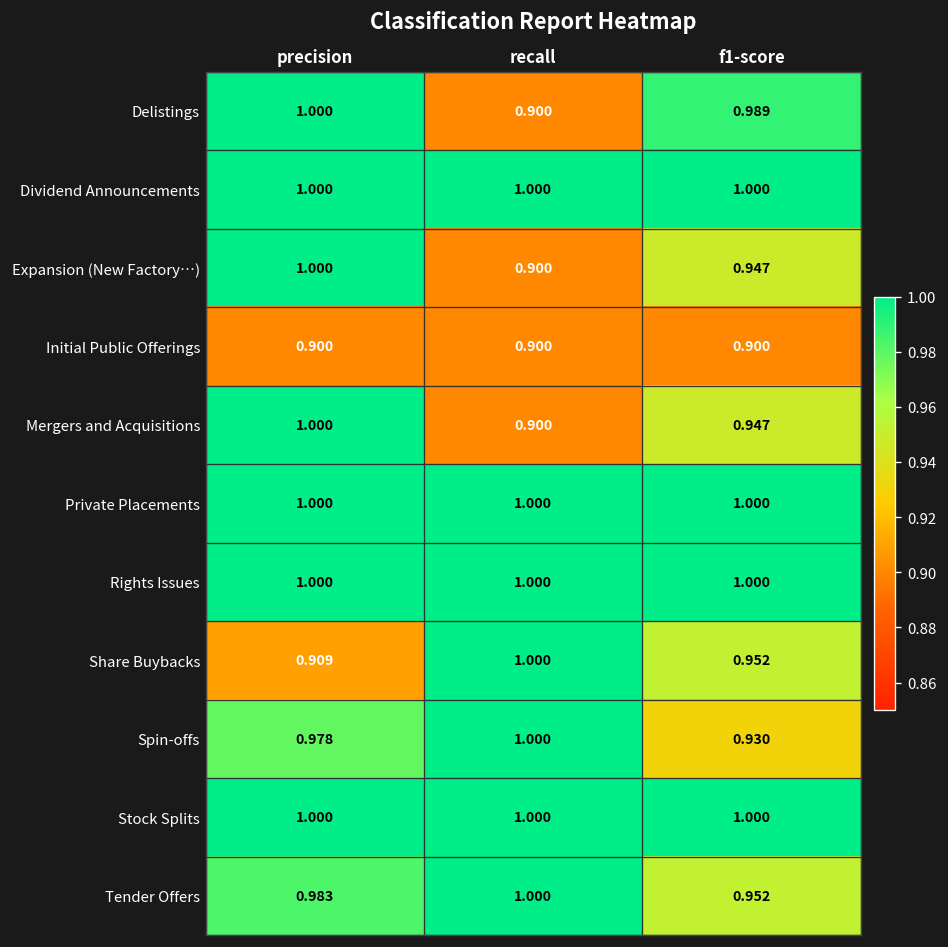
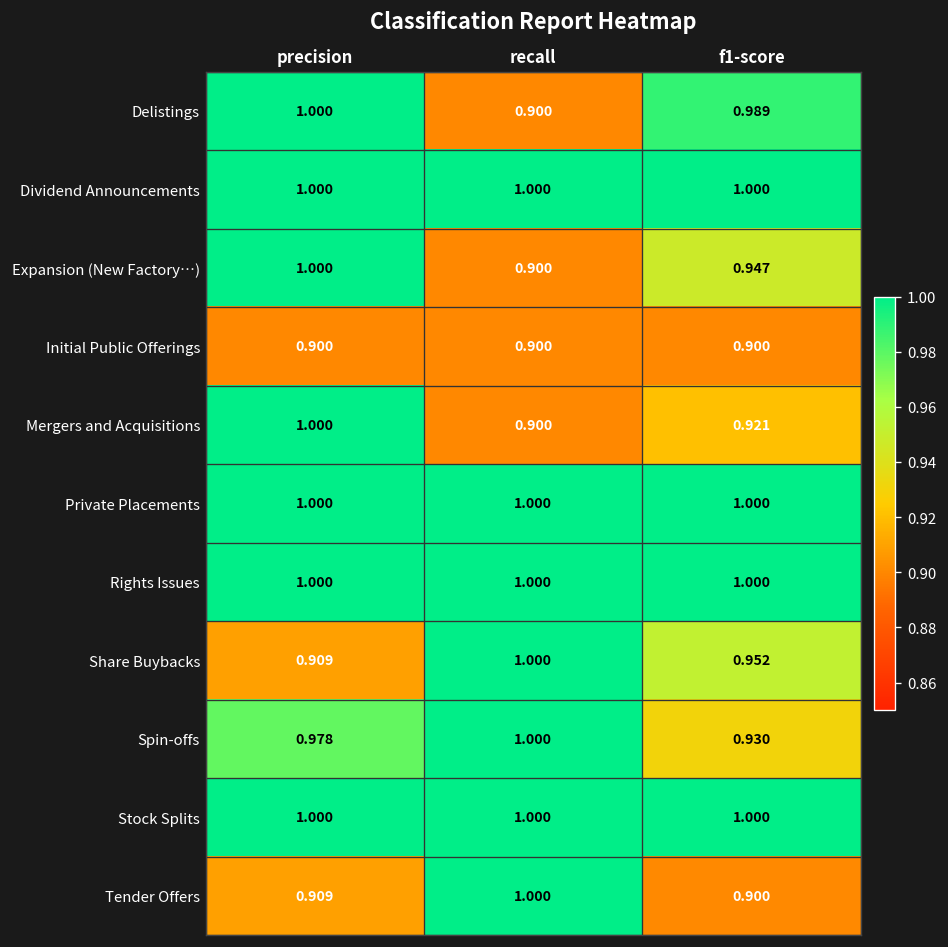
  {
    "Delistings": {
      "precision": 1.000,
      "recall": 0.900,
      "f1-score": 0.989
    },
    "Dividend Announcements": {
      "precision": 1.000,
      "recall": 1.000,
      "f1-score": 1.000
    },
    "Expansion (New Factory…)": {
      "precision": 1.000,
      "recall": 0.900,
      "f1-score": 0.947
    },
    "Initial Public Offerings": {
      "precision": 0.900,
      "recall": 0.900,
      "f1-score": 0.900
    },
    "Mergers and Acquisitions": {
      "precision": 1.000,
      "recall": 0.900,
-     "f1-score": 0.947
+     "f1-score": 0.921
    },
    "Private Placements": {
      "precision": 1.000,
      "recall": 1.000,
      "f1-score": 1.000
    },
    "Rights Issues": {
      "precision": 1.000,
      "recall": 1.000,
      "f1-score": 1.000
    },
    "Share Buybacks": {
      "precision": 0.909,
      "recall": 1.000,
      "f1-score": 0.952
    },
    "Spin-offs": {
      "precision": 0.978,
      "recall": 1.000,
      "f1-score": 0.930
    },
    "Stock Splits": {
      "precision": 1.000,
      "recall": 1.000,
      "f1-score": 1.000
    },
    "Tender Offers": {
-     "precision": 0.983,
+     "precision": 0.909,
      "recall": 1.000,
-     "f1-score": 0.952
+     "f1-score": 0.900
    }
  }
